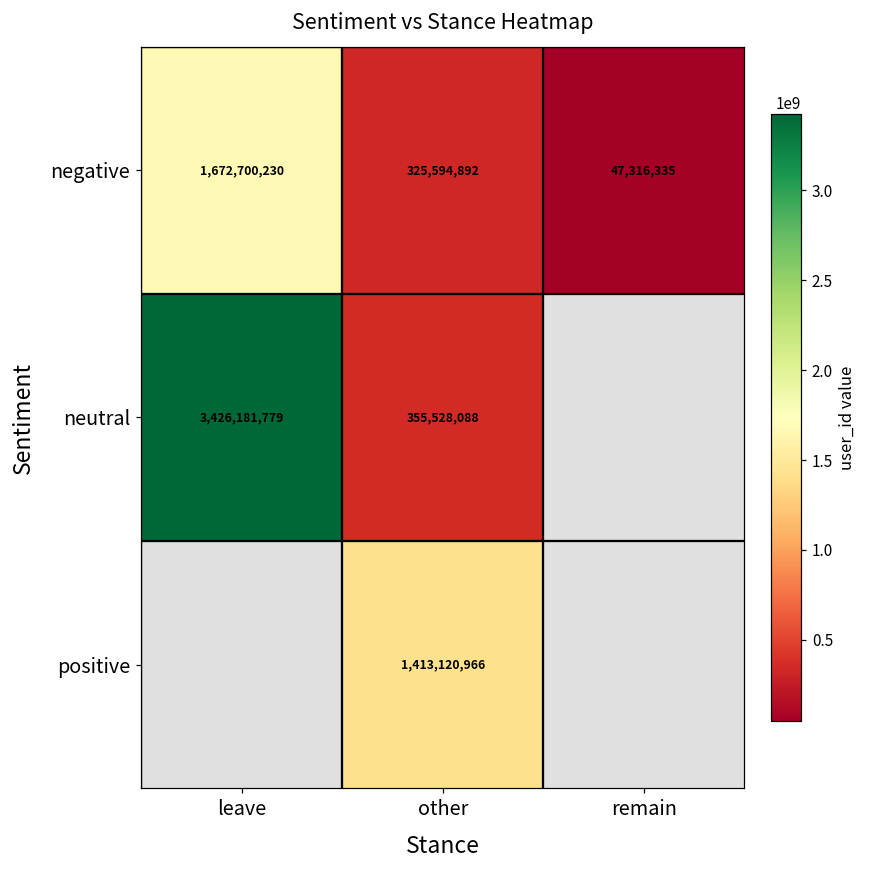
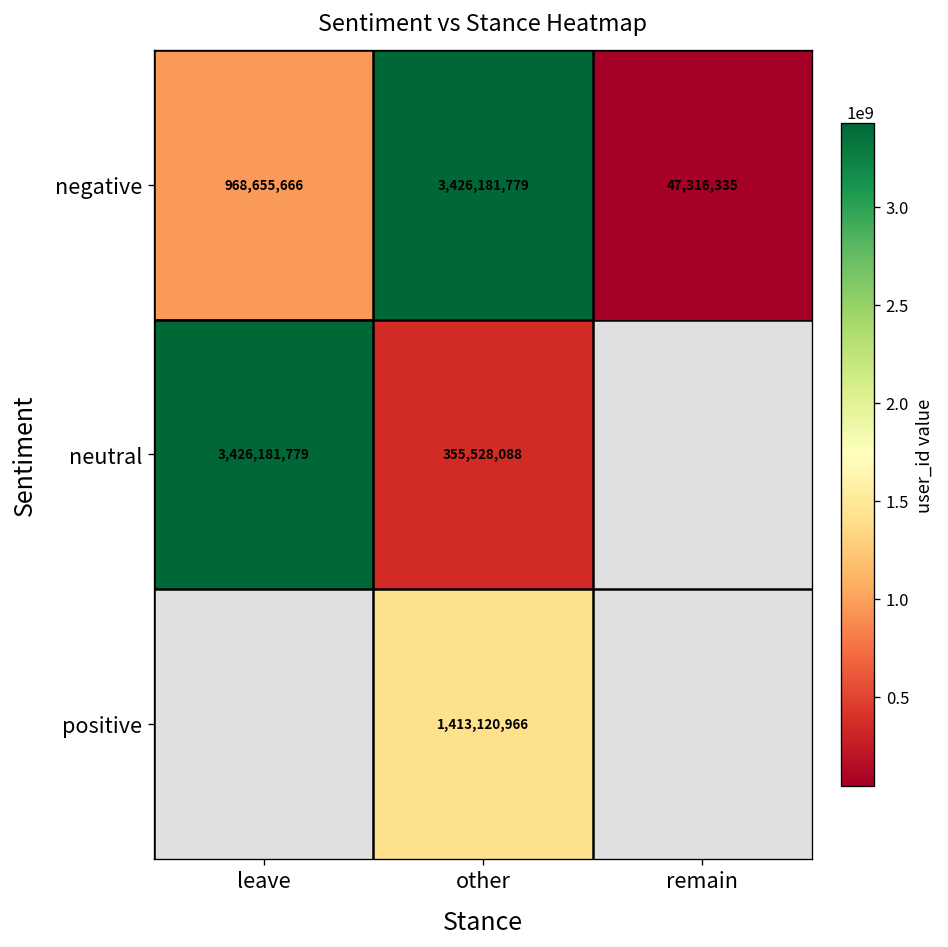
  {
    "negative": {
-     "leave": "1,672,700,230",
-     "other": "325,594,892",
+     "leave": "968,655,666",
+     "other": "3,426,181,779",
      "remain": "47,316,335"
    },
    "neutral": {
      "leave": "3,426,181,779",
      "other": "355,528,088"
    },
    "positive": {
      "other": "1,413,120,966"
    }
  }
